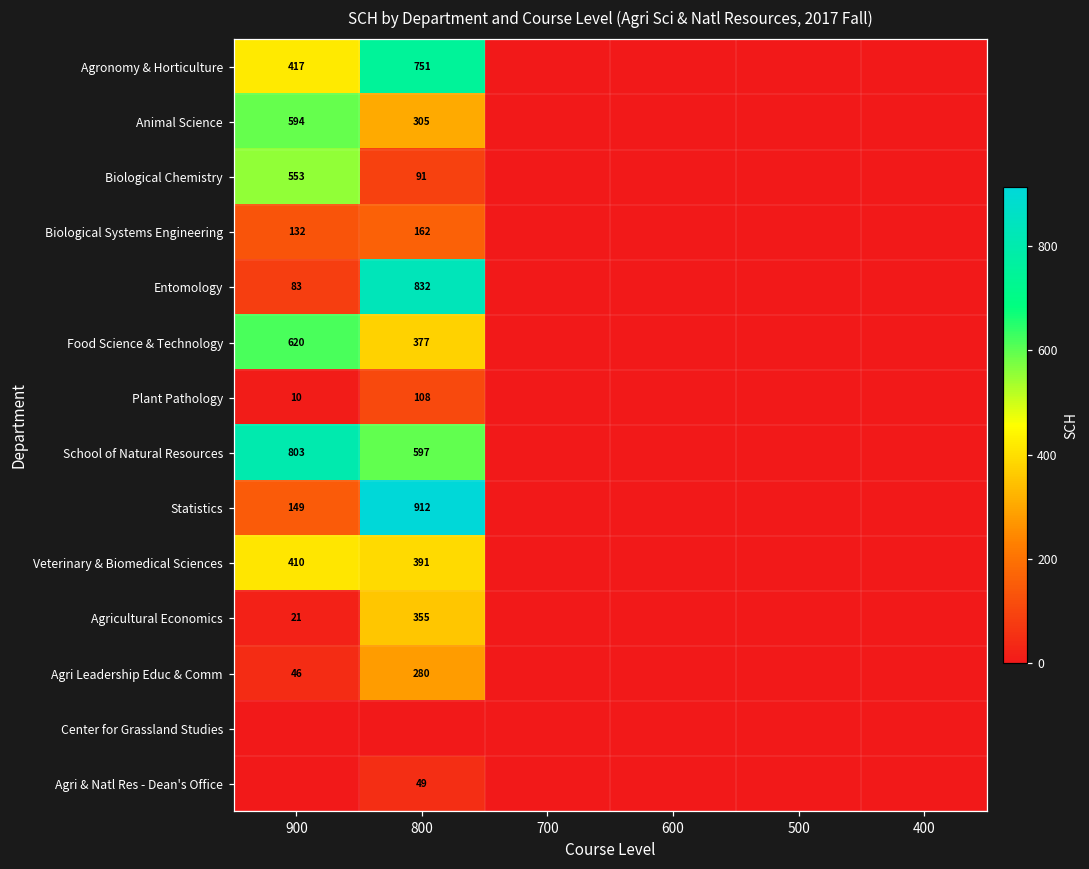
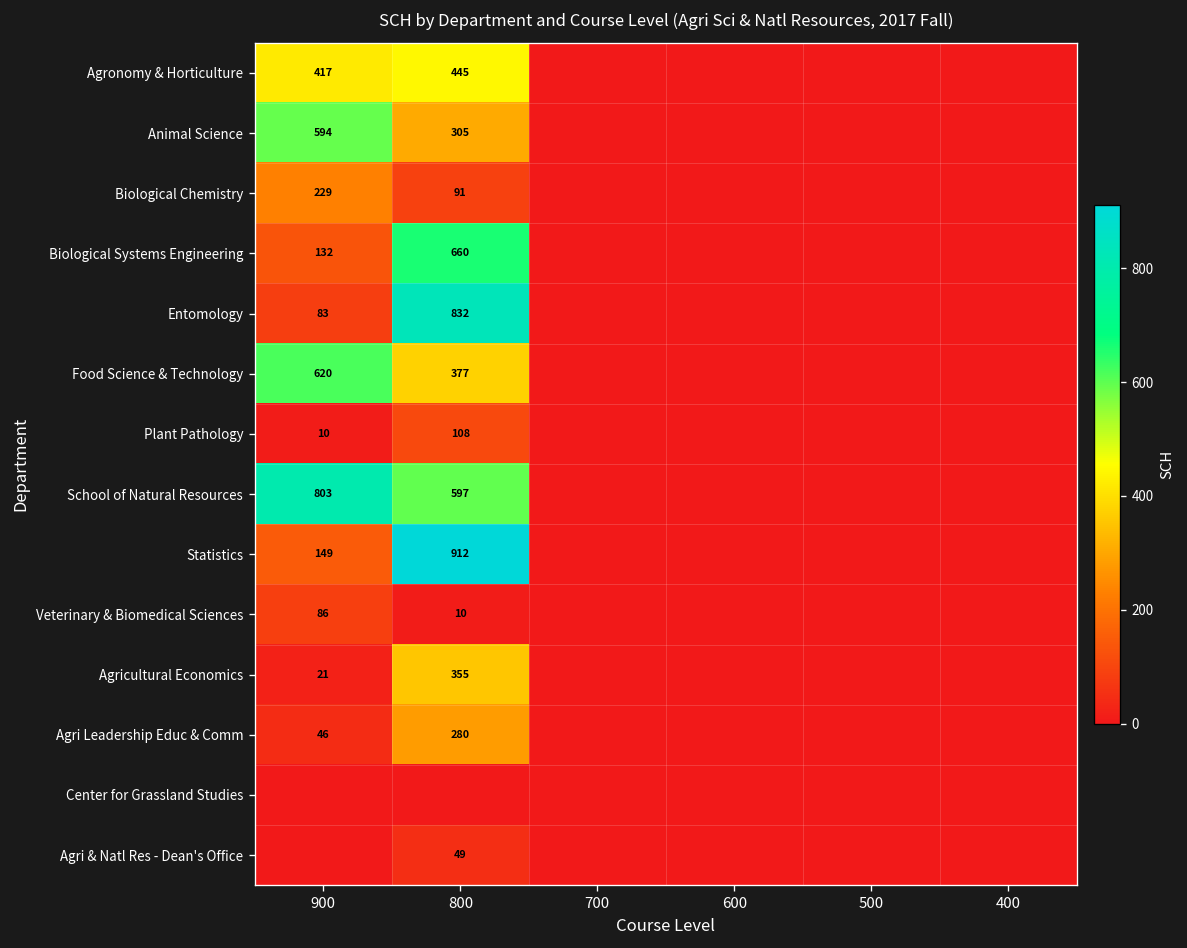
  {
    "Agronomy & Horticulture": {
      "900": 417,
-     "800": 751
+     "800": 445
    },
    "Animal Science": {
      "900": 594,
      "800": 305
    },
    "Biological Chemistry": {
-     "900": 553,
+     "900": 229,
      "800": 91
    },
    "Biological Systems Engineering": {
      "900": 132,
-     "800": 162
+     "800": 660
    },
    "Entomology": {
      "900": 83,
      "800": 832
    },
    "Food Science & Technology": {
      "900": 620,
      "800": 377
    },
    "Plant Pathology": {
      "900": 10,
      "800": 108
    },
    "School of Natural Resources": {
      "900": 803,
      "800": 597
    },
    "Statistics": {
      "900": 149,
      "800": 912
    },
    "Veterinary & Biomedical Sciences": {
-     "900": 410,
-     "800": 391
+     "900": 86,
+     "800": 10
    },
    "Agricultural Economics": {
      "900": 21,
      "800": 355
    },
    "Agri Leadership Educ & Comm": {
      "900": 46,
      "800": 280
    },
    "Agri & Natl Res - Dean's Office": {
      "800": 49
    }
  }
